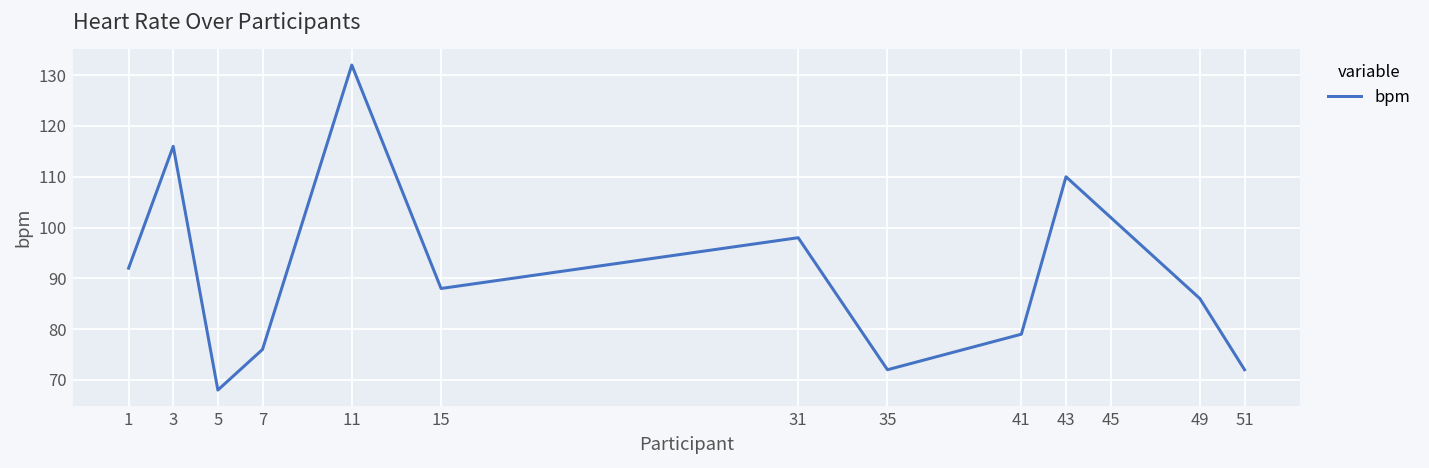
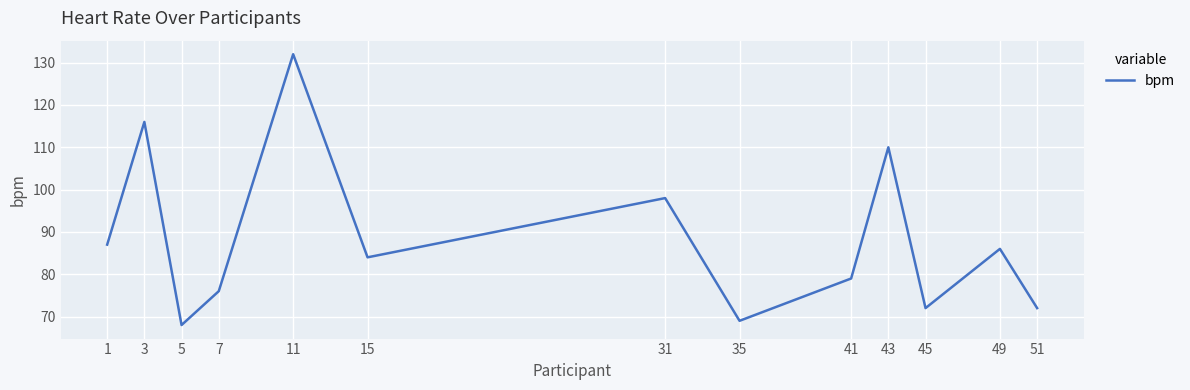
  {
-   "1": 92,
+   "1": 87,
    "3": 116,
    "5": 68,
    "7": 76,
    "11": 132,
-   "15": 88,
+   "15": 84,
    "31": 98,
-   "35": 72,
+   "35": 69,
    "41": 79,
    "43": 110,
-   "45": 102,
+   "45": 72,
    "49": 86,
    "51": 72
  }
